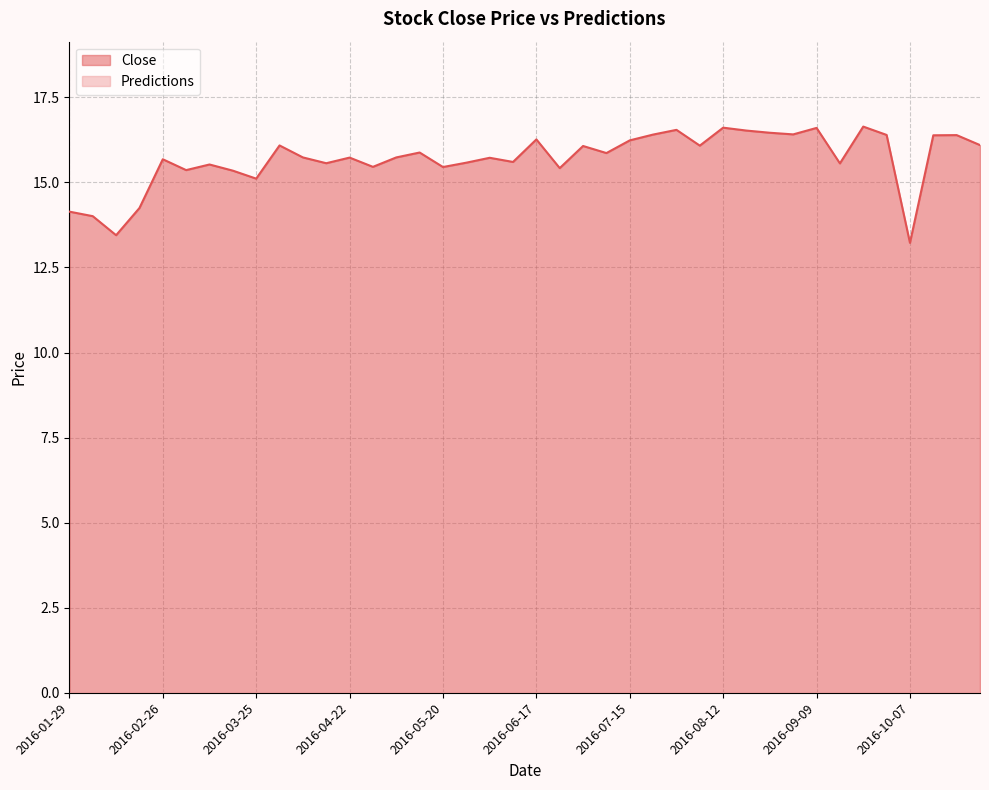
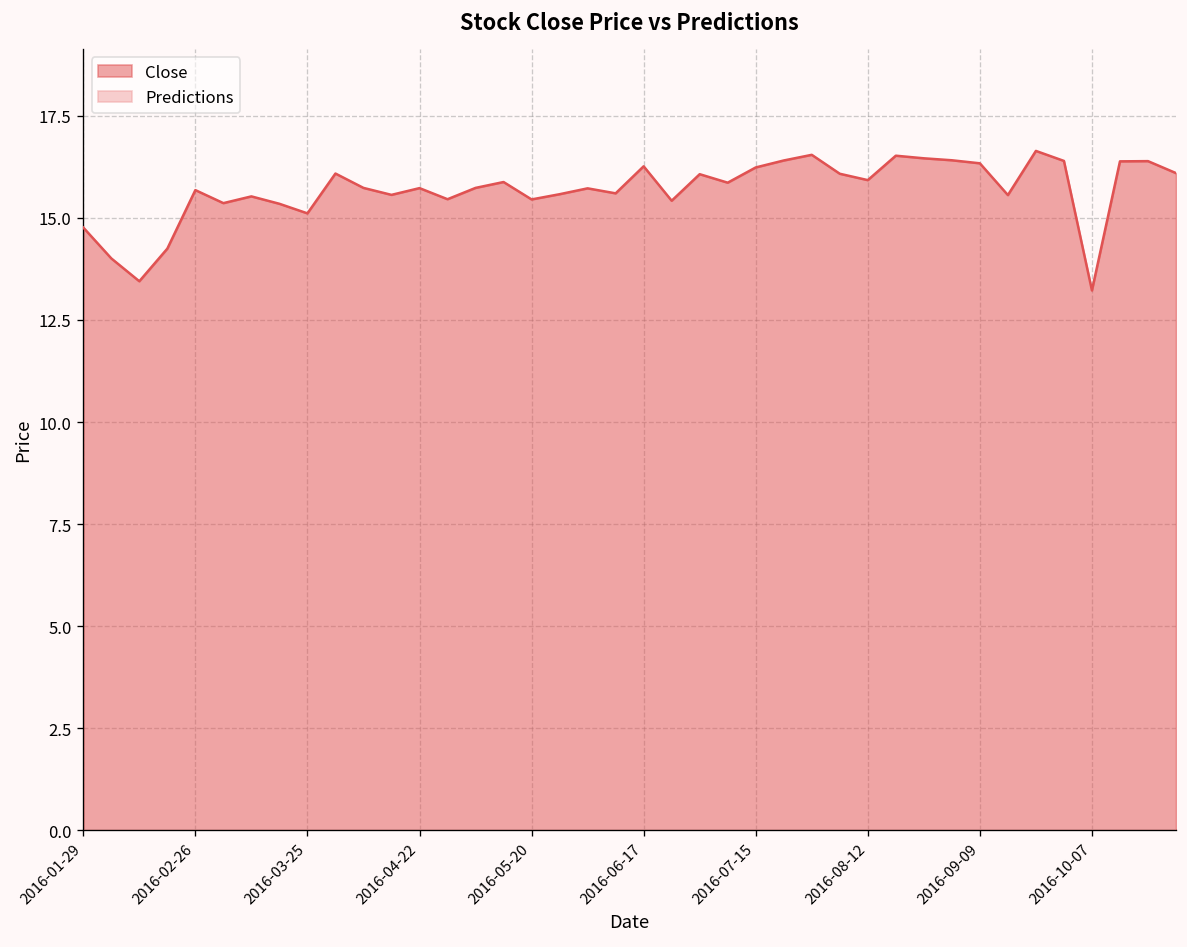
  {
    "Close": {
-     "2016-01-29": 14.1,
+     "2016-01-29": 14.8,
      "2016-02-26": 15.7,
      "2016-03-25": 15.1,
      "2016-04-22": 15.7,
      "2016-05-20": 15.5,
      "2016-06-17": 16.3,
      "2016-07-15": 16.2,
-     "2016-08-12": 16.6,
-     "2016-09-09": 16.6,
+     "2016-08-12": 15.9,
+     "2016-09-09": 16.3,
      "2016-10-07": 13.2
    },
    "Predictions": {
      "2016-01-29": 0.0,
      "2016-02-26": 0.0,
      "2016-03-25": 0.0,
      "2016-04-22": 0.0,
      "2016-05-20": 0.0,
      "2016-06-17": 0.0,
      "2016-07-15": 0.0,
      "2016-08-12": 0.0,
      "2016-09-09": 0.0,
      "2016-10-07": 0.0
    }
  }
